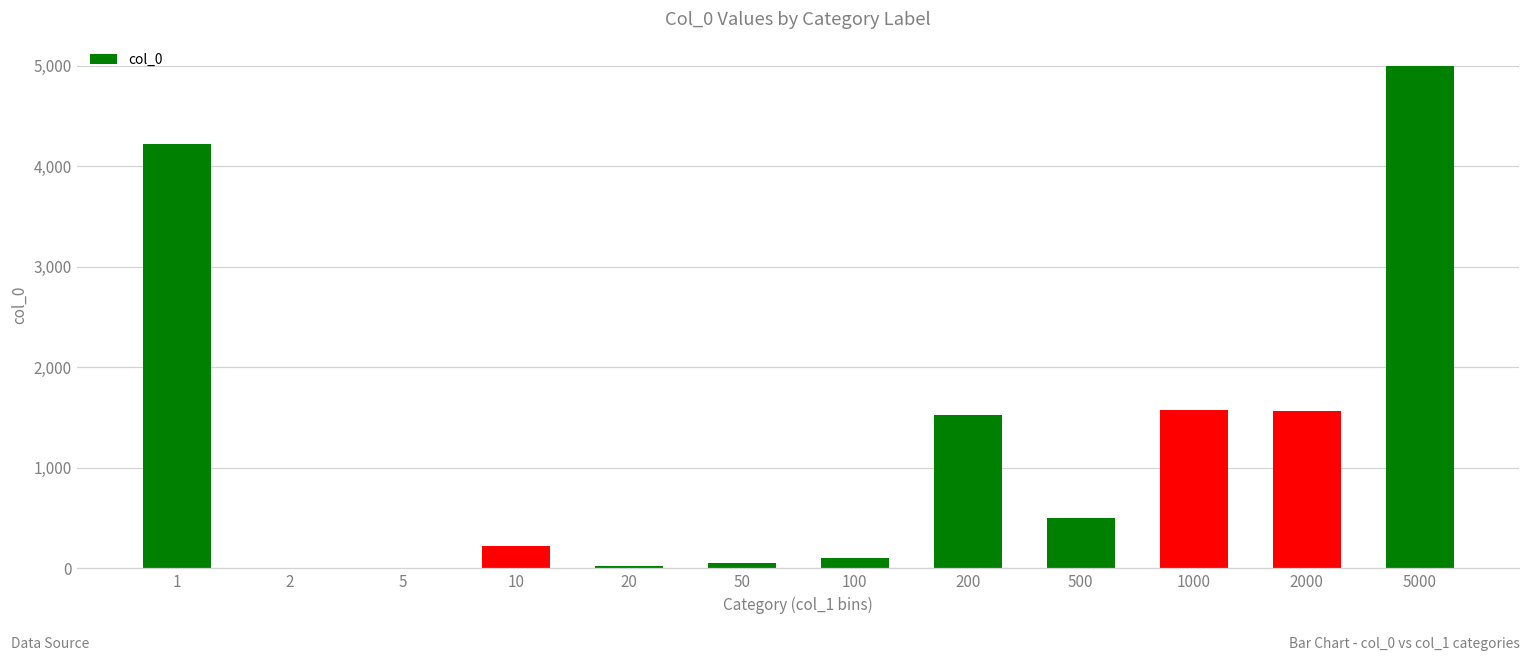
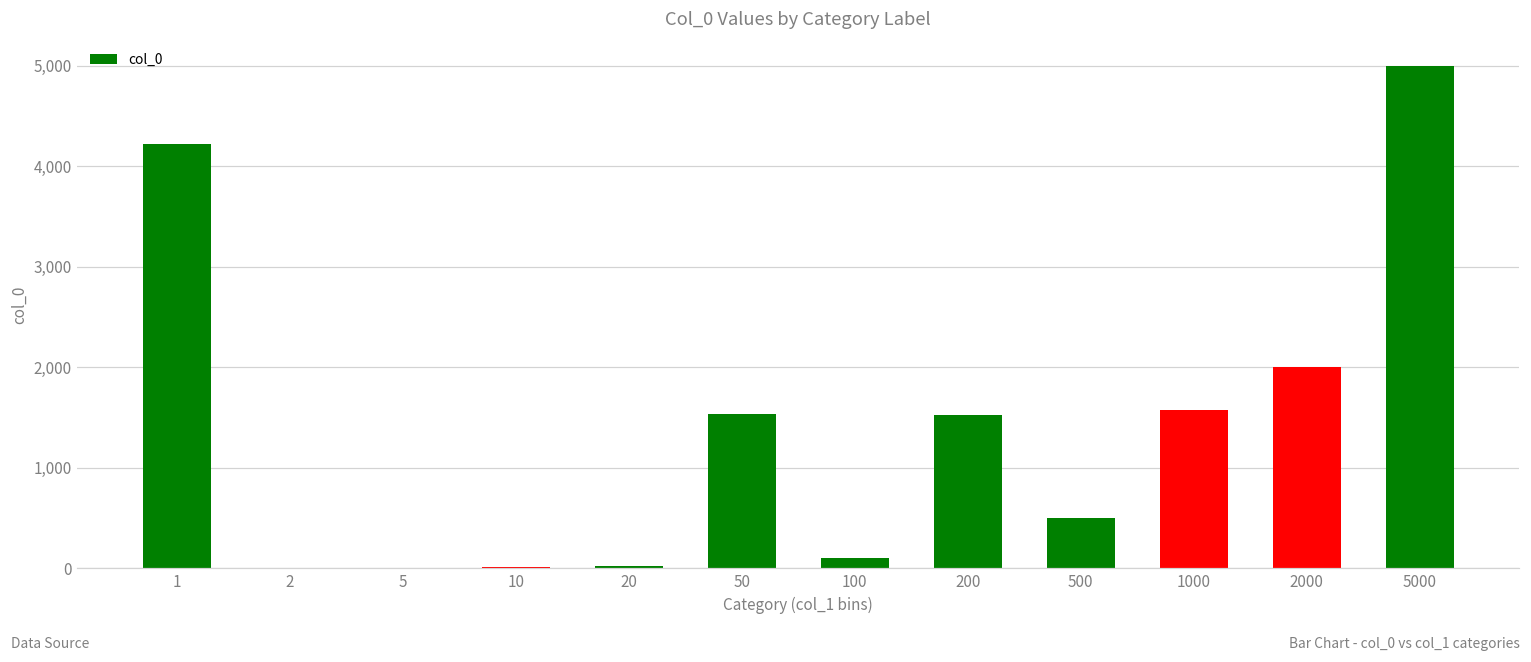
  {
    "1": "4,200",
-   "10": "200",
-   "50": "100",
+   "10": "0",
+   "50": "1,500",
    "100": "100",
    "200": "1,500",
    "500": "500",
    "1000": "1,600",
-   "2000": "1,600",
+   "2000": "2,000",
    "5000": "5,000"
  }
